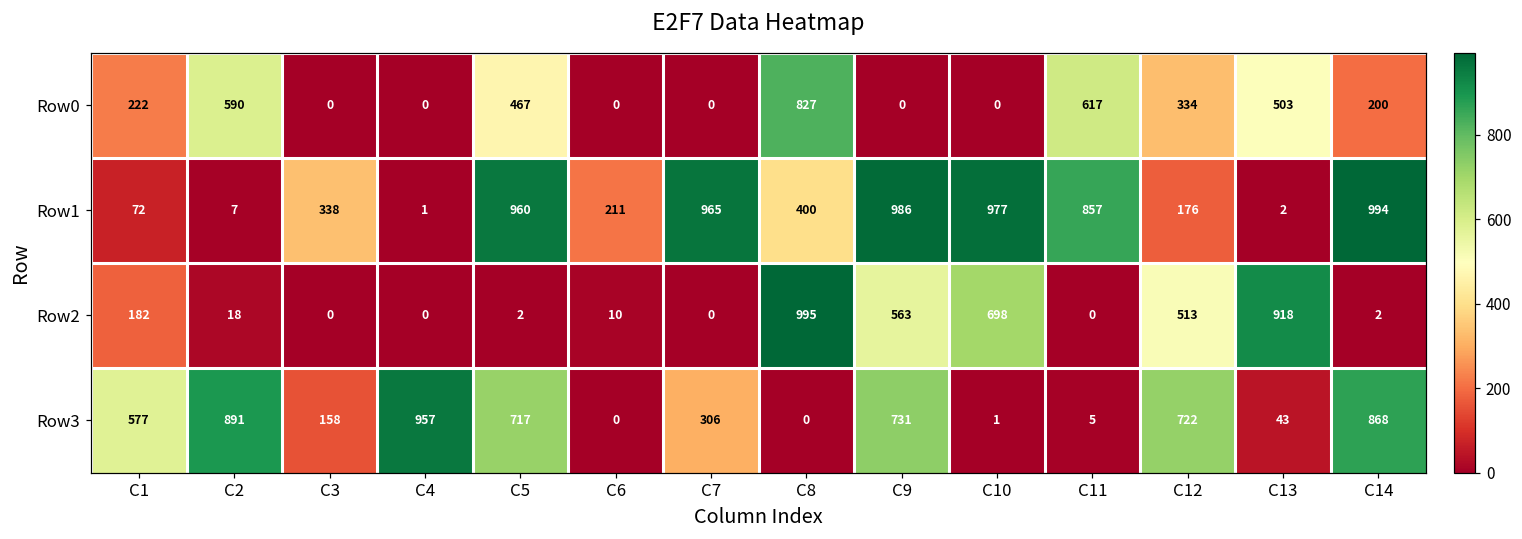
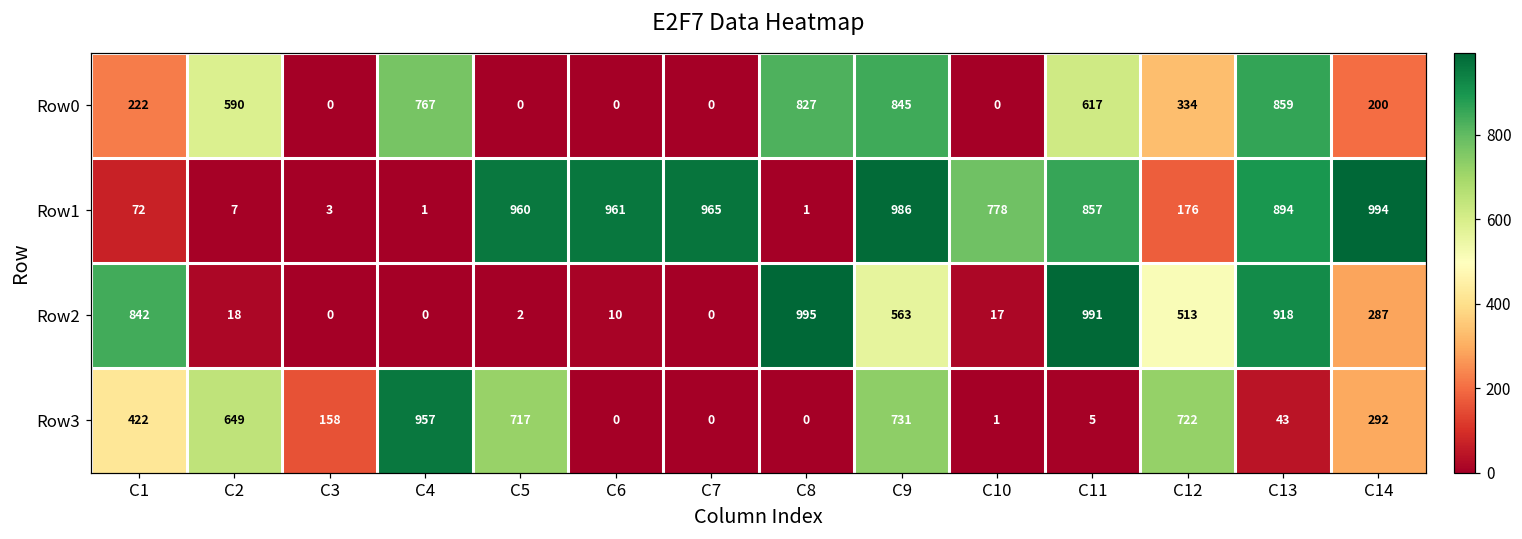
  {
    "Row0": {
      "C1": 222,
      "C2": 590,
      "C3": 0,
-     "C4": 0,
-     "C5": 467,
+     "C4": 767,
+     "C5": 0,
      "C6": 0,
      "C7": 0,
      "C8": 827,
-     "C9": 0,
+     "C9": 845,
      "C10": 0,
      "C11": 617,
      "C12": 334,
-     "C13": 503,
+     "C13": 859,
      "C14": 200
    },
    "Row1": {
      "C1": 72,
      "C2": 7,
-     "C3": 338,
+     "C3": 3,
      "C4": 1,
      "C5": 960,
-     "C6": 211,
+     "C6": 961,
      "C7": 965,
-     "C8": 400,
+     "C8": 1,
      "C9": 986,
-     "C10": 977,
+     "C10": 778,
      "C11": 857,
      "C12": 176,
-     "C13": 2,
+     "C13": 894,
      "C14": 994
    },
    "Row2": {
-     "C1": 182,
+     "C1": 842,
      "C2": 18,
      "C3": 0,
      "C4": 0,
      "C5": 2,
      "C6": 10,
      "C7": 0,
      "C8": 995,
      "C9": 563,
-     "C10": 698,
-     "C11": 0,
+     "C10": 17,
+     "C11": 991,
      "C12": 513,
      "C13": 918,
-     "C14": 2
+     "C14": 287
    },
    "Row3": {
-     "C1": 577,
-     "C2": 891,
+     "C1": 422,
+     "C2": 649,
      "C3": 158,
      "C4": 957,
      "C5": 717,
      "C6": 0,
-     "C7": 306,
+     "C7": 0,
      "C8": 0,
      "C9": 731,
      "C10": 1,
      "C11": 5,
      "C12": 722,
      "C13": 43,
-     "C14": 868
+     "C14": 292
    }
  }
